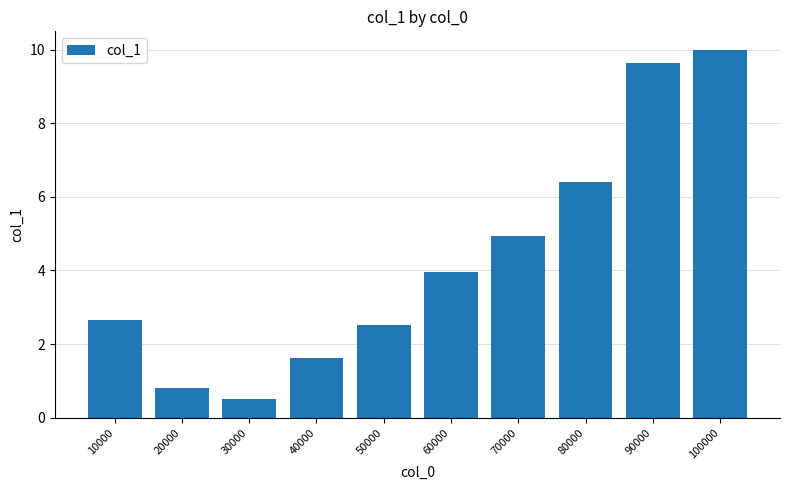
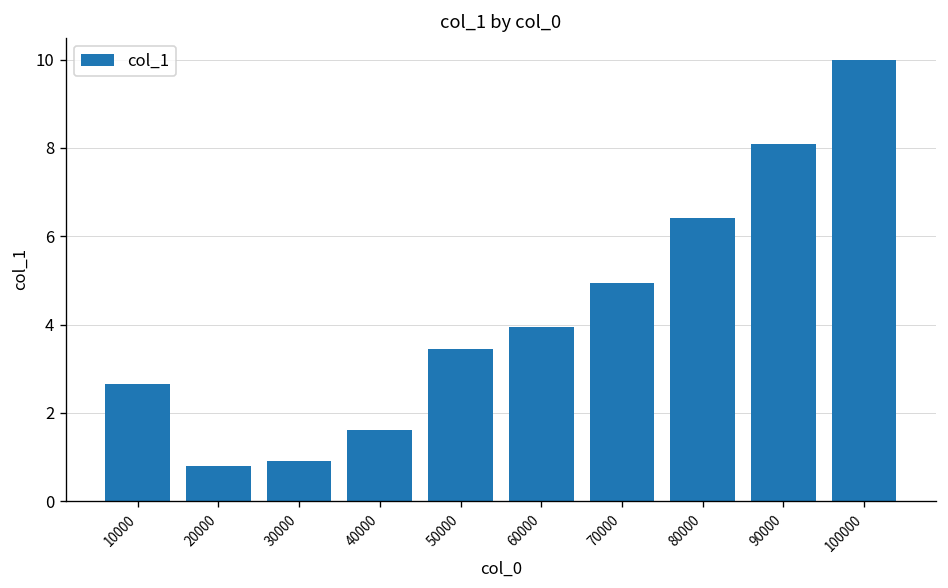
  {
    "10000": 2.7,
    "20000": 0.8,
-   "30000": 0.5,
+   "30000": 0.9,
    "40000": 1.6,
-   "50000": 2.5,
+   "50000": 3.5,
    "60000": 4.0,
    "70000": 4.9,
    "80000": 6.4,
-   "90000": 9.6,
+   "90000": 8.1,
    "100000": 10.0
  }
